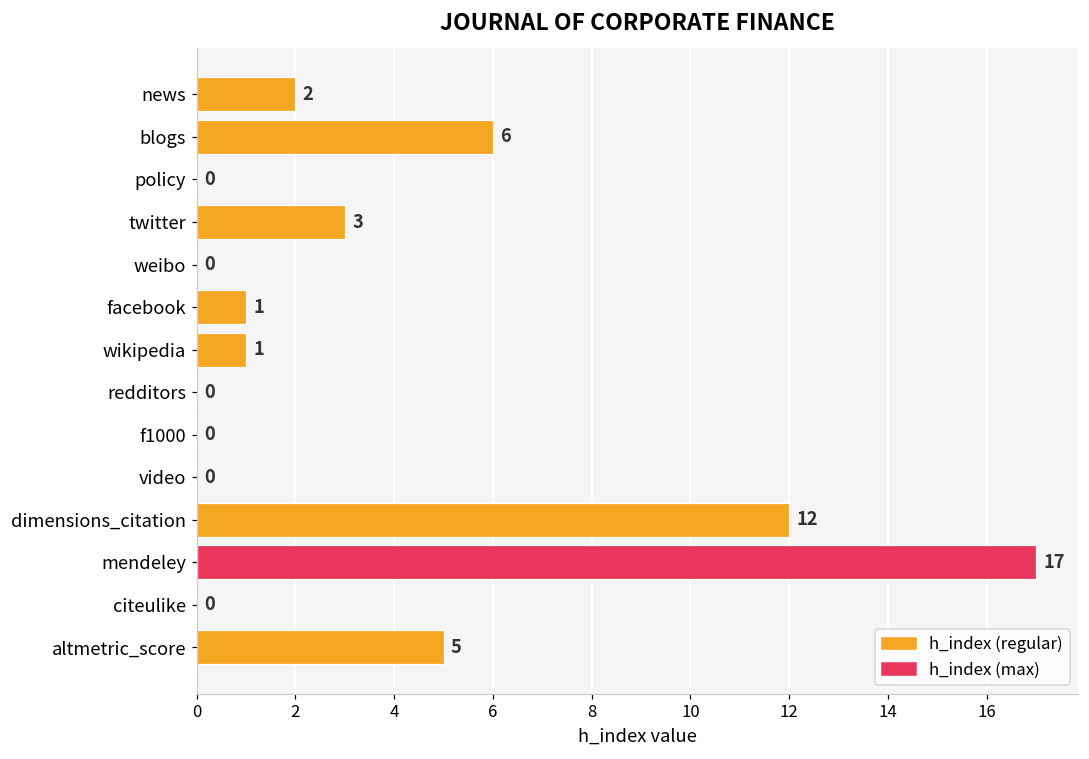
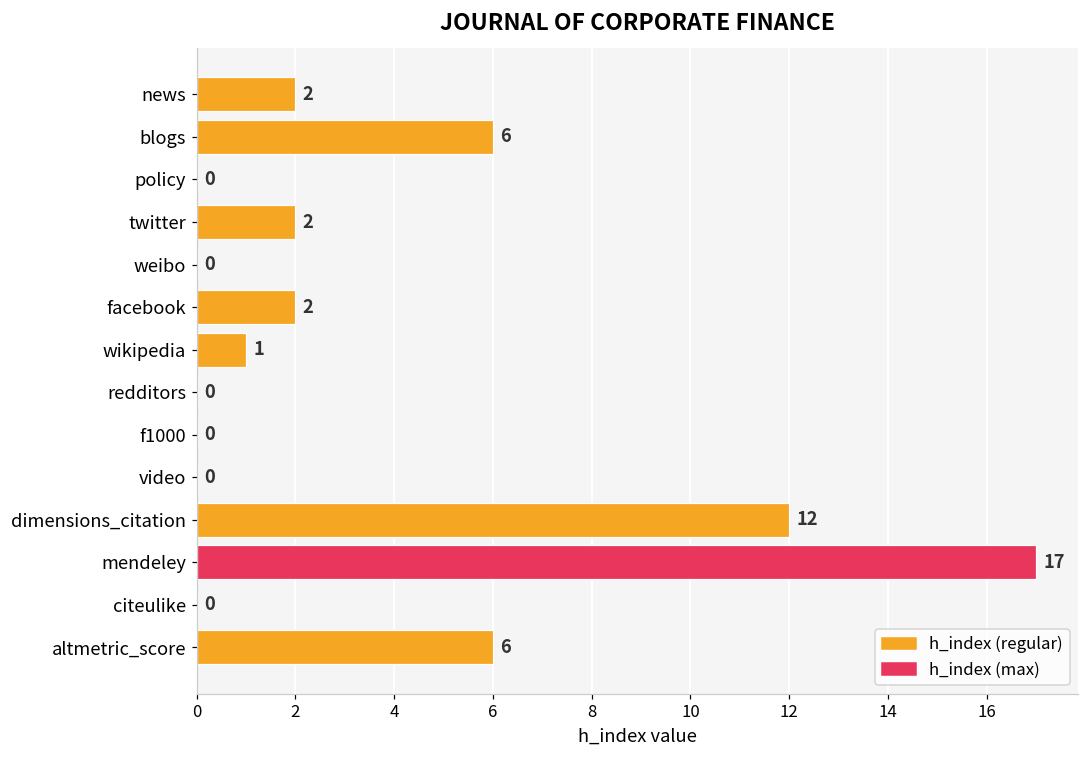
  {
    "news": 2,
    "blogs": 6,
    "policy": 0,
-   "twitter": 3,
+   "twitter": 2,
    "weibo": 0,
-   "facebook": 1,
+   "facebook": 2,
    "wikipedia": 1,
    "redditors": 0,
    "f1000": 0,
    "video": 0,
    "dimensions_citation": 12,
    "mendeley": 17,
    "citeulike": 0,
-   "altmetric_score": 5
+   "altmetric_score": 6
  }
